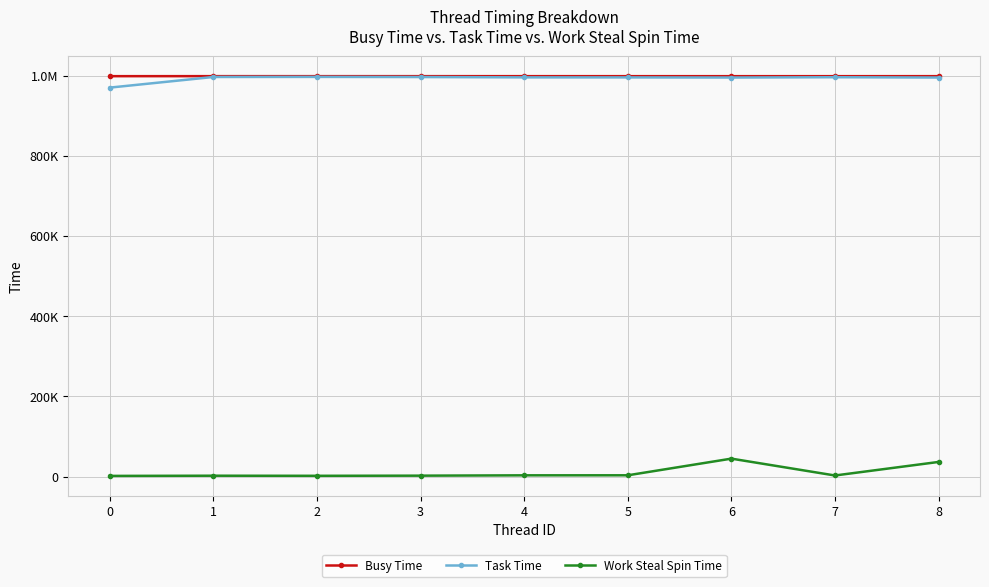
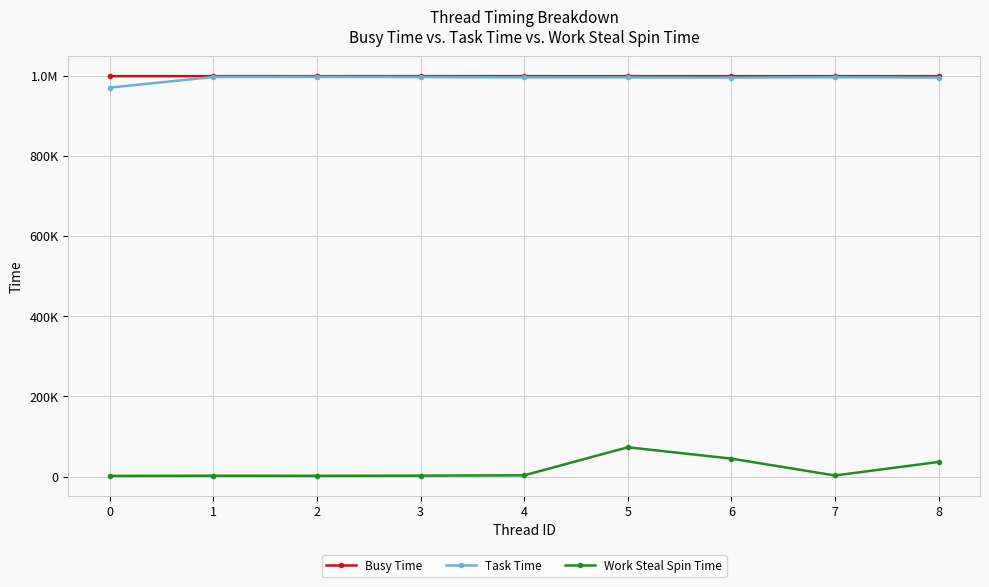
  {
    "Busy Time": {
      "0": 1000000
    },
    "Task Time": {
      "0": 970000
    },
    "Work Steal Spin Time": {
      "0": 0,
      "1": 0,
      "2": 0,
      "3": 0,
      "4": 0,
-     "5": 0,
+     "5": 70000,
      "6": 40000,
      "7": 0,
      "8": 40000
    }
  }
